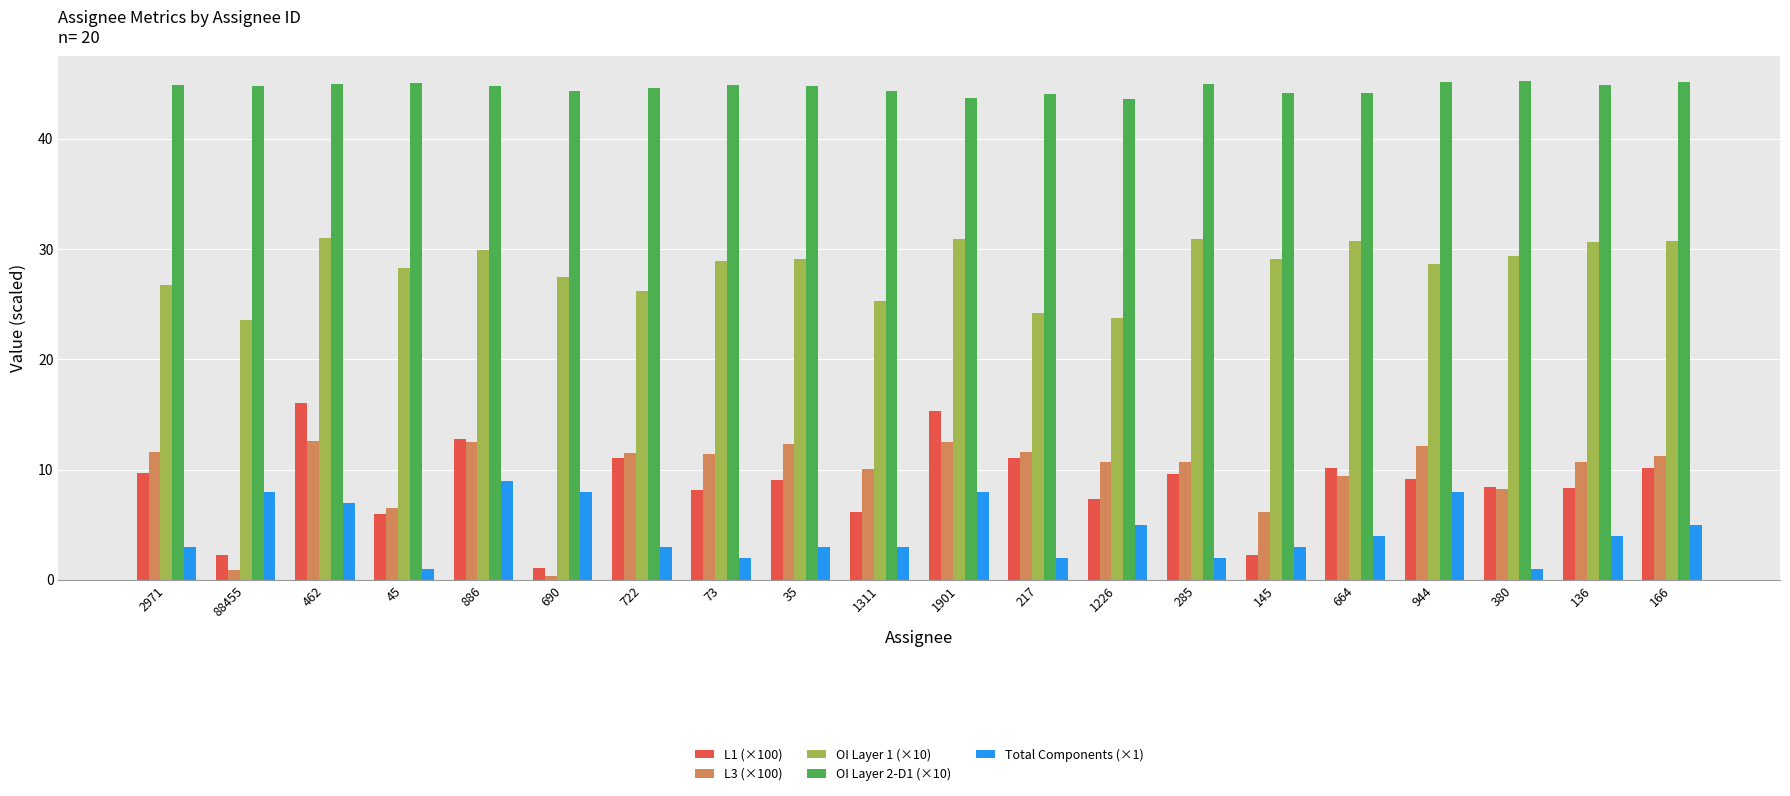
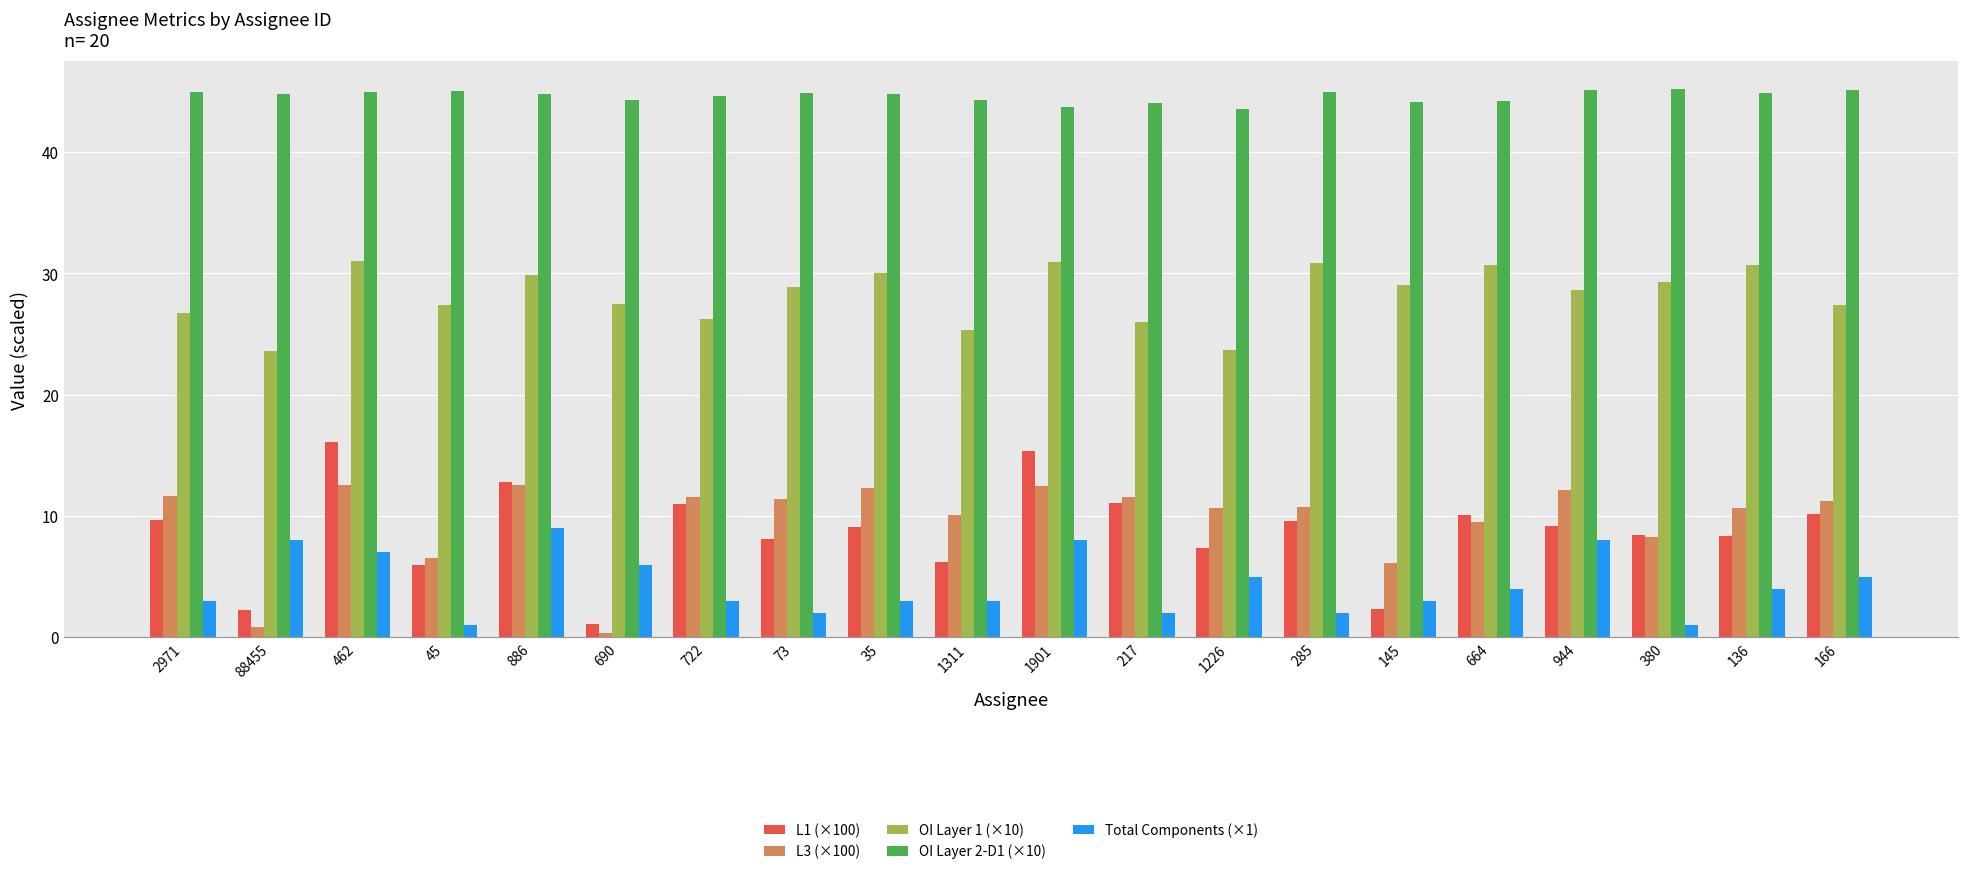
  {
    "OI Layer 1 (×10)": {
      "2971": 26.7,
      "88455": 23.6,
      "462": 31.0,
-     "45": 28.3,
+     "45": 27.4,
      "886": 29.9,
      "690": 27.5,
      "722": 26.2,
      "73": 28.9,
-     "35": 29.1,
+     "35": 30.0,
      "1311": 25.3,
      "1901": 30.9,
-     "217": 24.2,
+     "217": 26.0,
      "1226": 23.7,
      "285": 30.9,
      "145": 29.1,
      "664": 30.7,
      "944": 28.6,
      "380": 29.3,
      "136": 30.7,
-     "166": 30.7
+     "166": 27.4
    },
    "OI Layer 2-D1 (×10)": {
      "2971": 44.9,
      "88455": 44.8,
      "462": 45.0,
      "45": 45.0,
      "886": 44.8,
      "690": 44.3,
      "722": 44.6,
      "73": 44.9,
      "35": 44.8,
      "1311": 44.3,
      "1901": 43.7,
      "217": 44.1,
      "1226": 43.6,
      "285": 45.0,
      "145": 44.2,
      "664": 44.2,
      "944": 45.1,
      "380": 45.2,
      "136": 44.9,
      "166": 45.1
    },
    "Total Components (×1)": {
      "2971": 3,
      "88455": 8,
      "462": 7,
      "45": 1,
      "886": 9,
-     "690": 8,
+     "690": 6,
      "722": 3,
      "73": 2,
      "35": 3,
      "1311": 3,
      "1901": 8,
      "217": 2,
      "1226": 5,
      "285": 2,
      "145": 3,
      "664": 4,
      "944": 8,
      "380": 1,
      "136": 4,
      "166": 5
    }
  }
